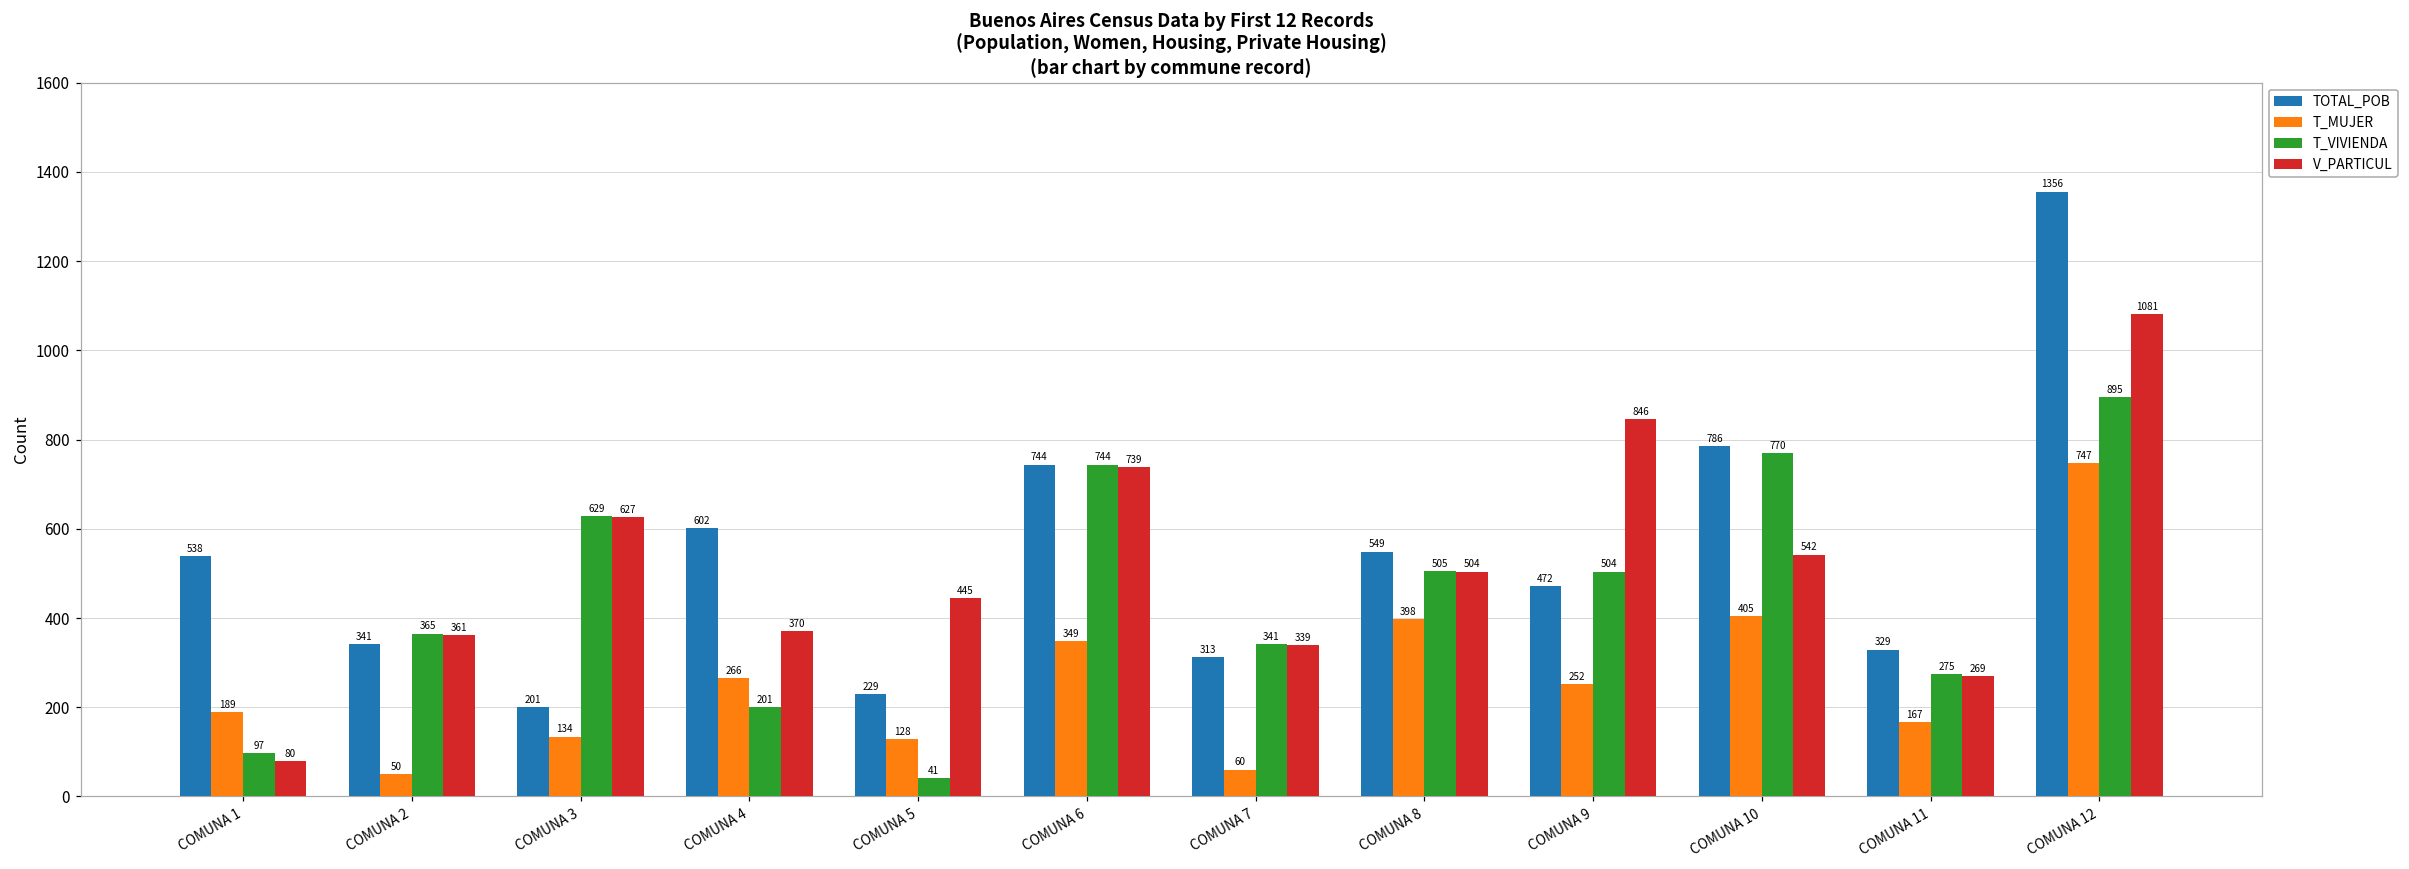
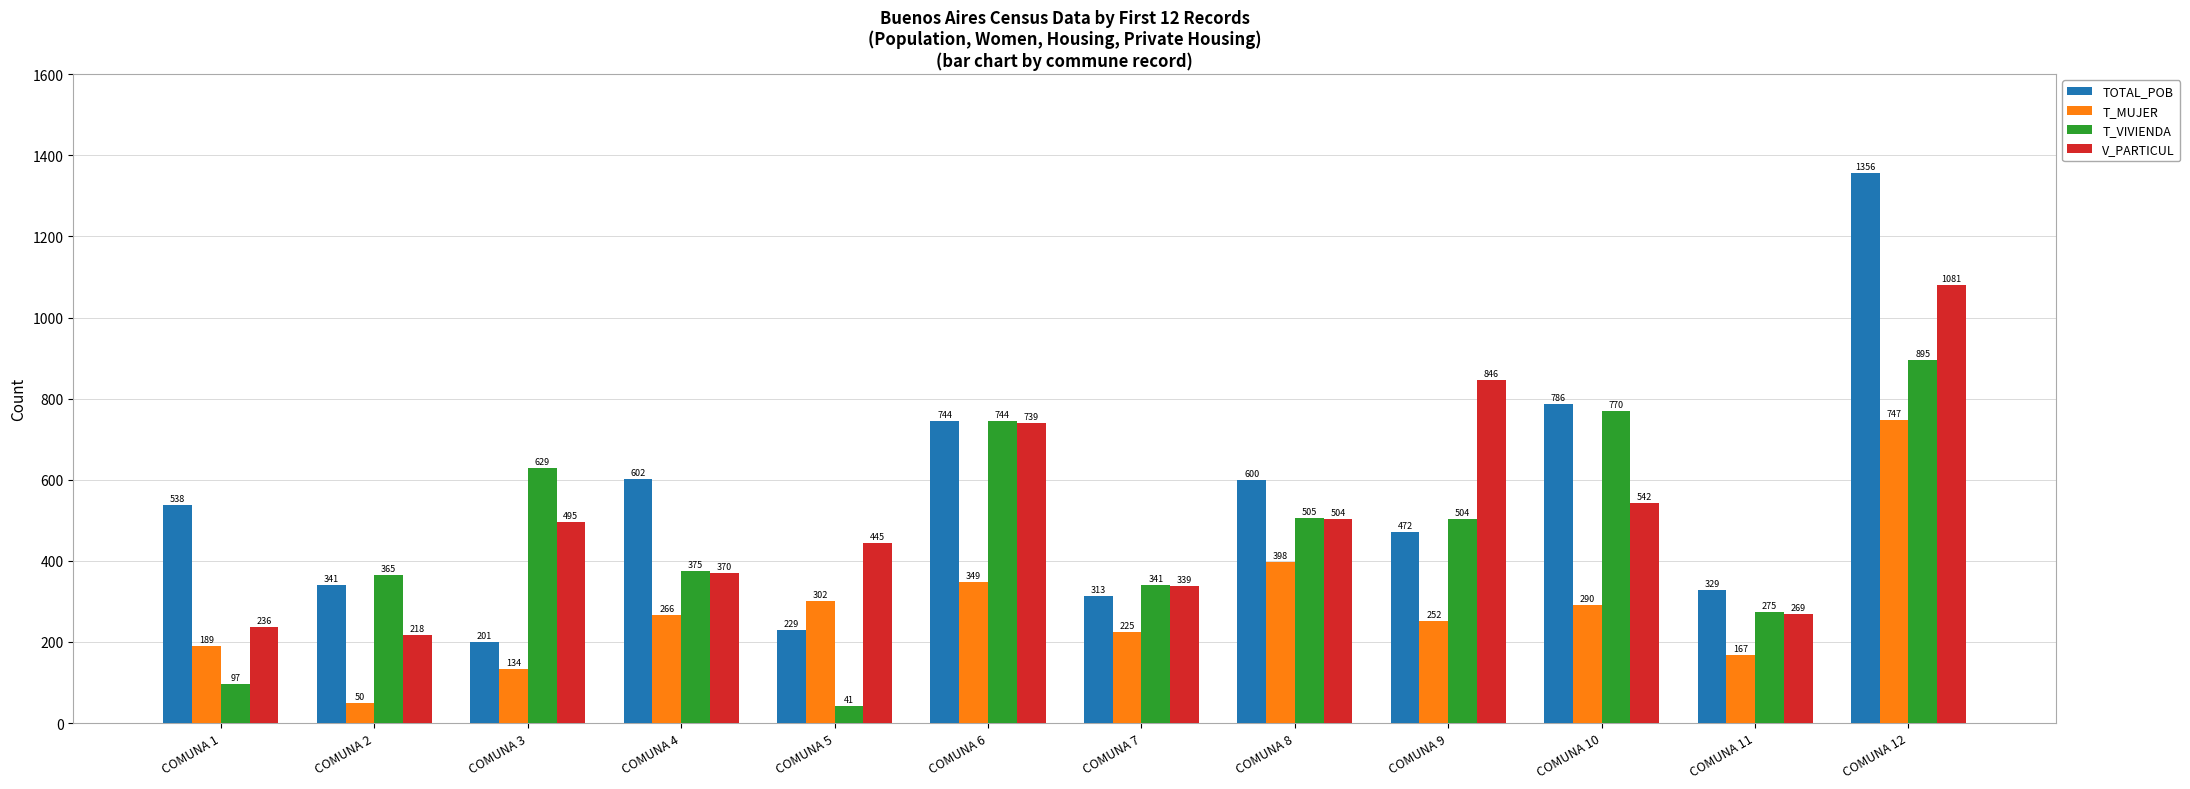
  {
    "TOTAL_POB": {
      "COMUNA 1": 538,
      "COMUNA 2": 341,
      "COMUNA 3": 201,
      "COMUNA 4": 602,
      "COMUNA 5": 229,
      "COMUNA 6": 744,
      "COMUNA 7": 313,
-     "COMUNA 8": 549,
+     "COMUNA 8": 600,
      "COMUNA 9": 472,
      "COMUNA 10": 786,
      "COMUNA 11": 329,
      "COMUNA 12": 1356
    },
    "T_MUJER": {
      "COMUNA 1": 189,
      "COMUNA 2": 50,
      "COMUNA 3": 134,
      "COMUNA 4": 266,
-     "COMUNA 5": 128,
+     "COMUNA 5": 302,
      "COMUNA 6": 349,
-     "COMUNA 7": 60,
+     "COMUNA 7": 225,
      "COMUNA 8": 398,
      "COMUNA 9": 252,
-     "COMUNA 10": 405,
+     "COMUNA 10": 290,
      "COMUNA 11": 167,
      "COMUNA 12": 747
    },
    "T_VIVIENDA": {
      "COMUNA 1": 97,
      "COMUNA 2": 365,
      "COMUNA 3": 629,
-     "COMUNA 4": 201,
+     "COMUNA 4": 375,
      "COMUNA 5": 41,
      "COMUNA 6": 744,
      "COMUNA 7": 341,
      "COMUNA 8": 505,
      "COMUNA 9": 504,
      "COMUNA 10": 770,
      "COMUNA 11": 275,
      "COMUNA 12": 895
    },
    "V_PARTICUL": {
-     "COMUNA 1": 80,
-     "COMUNA 2": 361,
-     "COMUNA 3": 627,
+     "COMUNA 1": 236,
+     "COMUNA 2": 218,
+     "COMUNA 3": 495,
      "COMUNA 4": 370,
      "COMUNA 5": 445,
      "COMUNA 6": 739,
      "COMUNA 7": 339,
      "COMUNA 8": 504,
      "COMUNA 9": 846,
      "COMUNA 10": 542,
      "COMUNA 11": 269,
      "COMUNA 12": 1081
    }
  }
